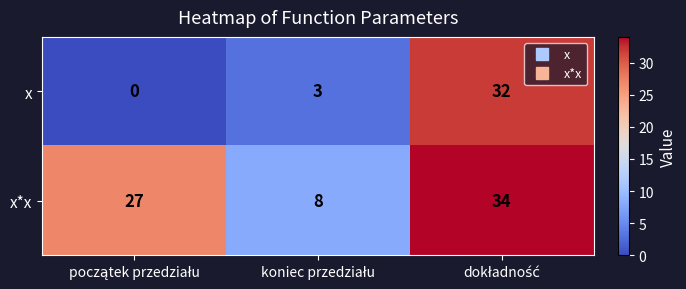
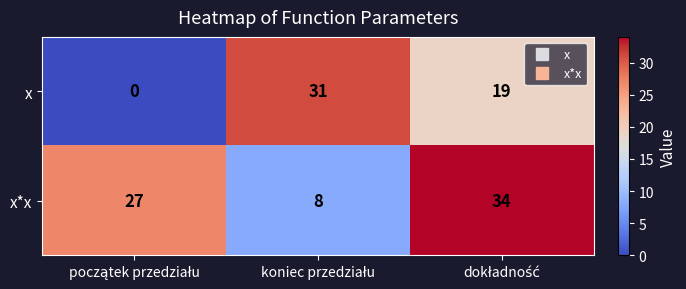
  {
    "x": {
      "początek przedziału": 0,
-     "koniec przedziału": 3,
-     "dokładność": 32
+     "koniec przedziału": 31,
+     "dokładność": 19
    },
    "x*x": {
      "początek przedziału": 27,
      "koniec przedziału": 8,
      "dokładność": 34
    }
  }
